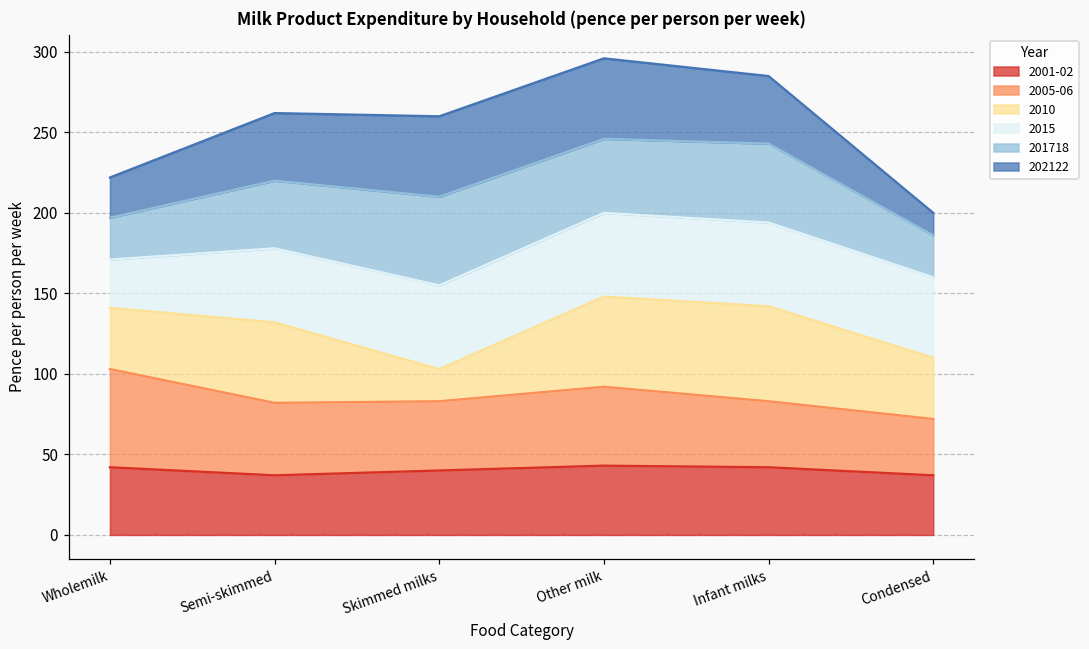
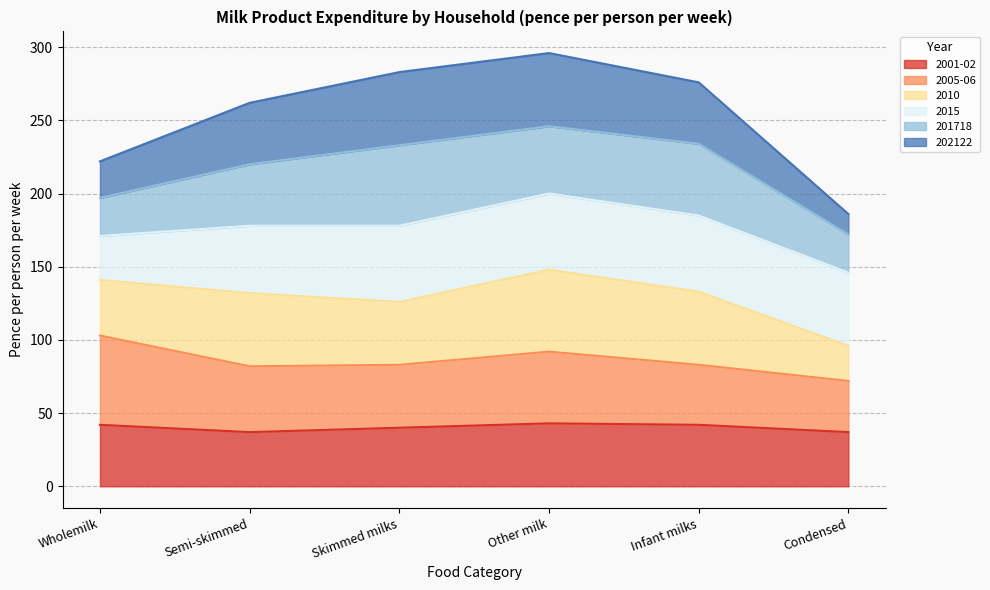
  {
    "2001-02": {
      "Wholemilk": 42,
      "Semi-skimmed": 37,
      "Skimmed milks": 40,
      "Other milk": 43,
      "Infant milks": 42,
      "Condensed": 37
    },
    "2005-06": {
      "Wholemilk": 61,
      "Semi-skimmed": 45,
      "Skimmed milks": 43,
      "Other milk": 49,
      "Infant milks": 41,
      "Condensed": 35
    },
    "2010": {
      "Wholemilk": 38,
      "Semi-skimmed": 50,
-     "Skimmed milks": 20,
+     "Skimmed milks": 43,
      "Other milk": 56,
-     "Infant milks": 59,
-     "Condensed": 38
+     "Infant milks": 50,
+     "Condensed": 24
    },
    "2015": {
      "Wholemilk": 30,
      "Semi-skimmed": 46,
      "Skimmed milks": 52,
      "Other milk": 52,
      "Infant milks": 52,
      "Condensed": 50
    },
    "201718": {
      "Wholemilk": 26,
      "Semi-skimmed": 42,
      "Skimmed milks": 55,
      "Other milk": 46,
      "Infant milks": 49,
      "Condensed": 26
    },
    "202122": {
      "Wholemilk": 25,
      "Semi-skimmed": 42,
      "Skimmed milks": 50,
      "Other milk": 50,
      "Infant milks": 42,
      "Condensed": 14
    }
  }
